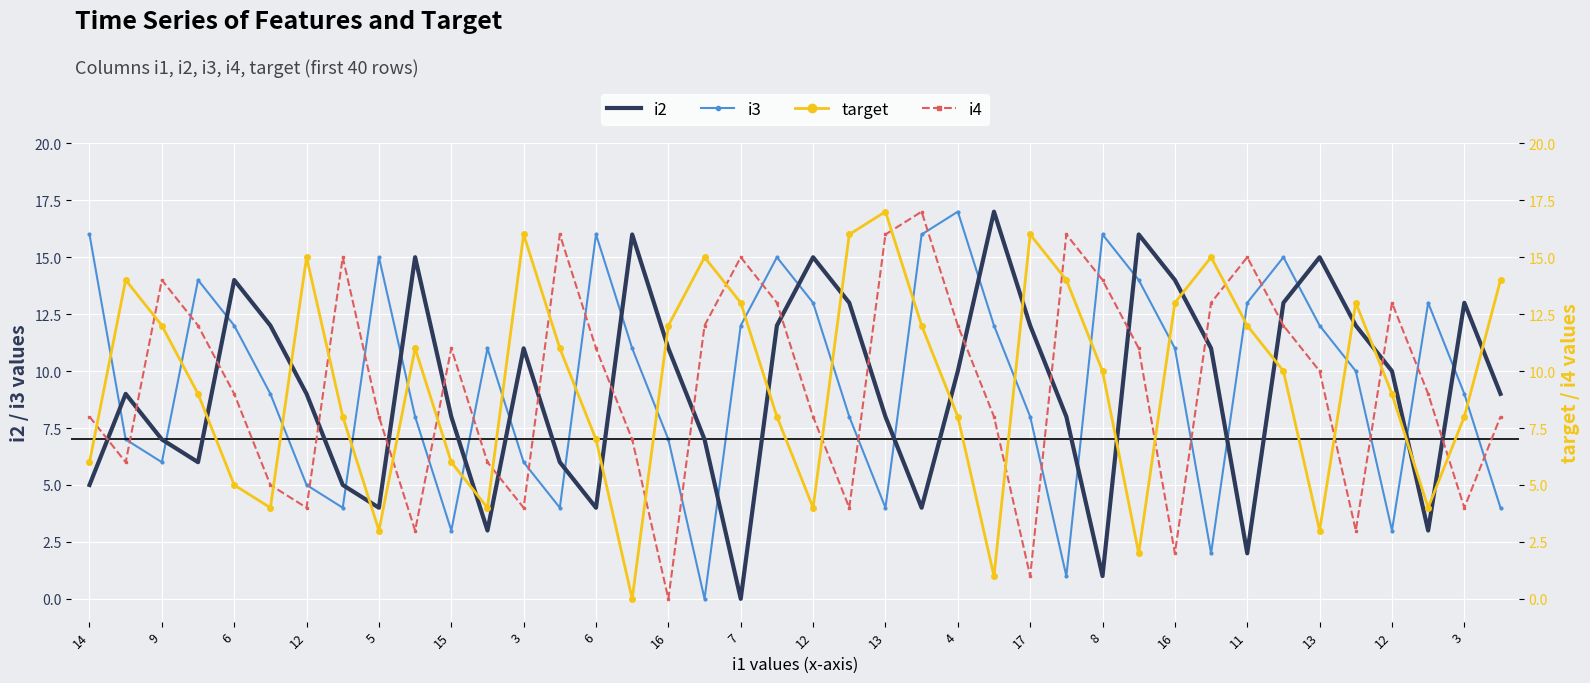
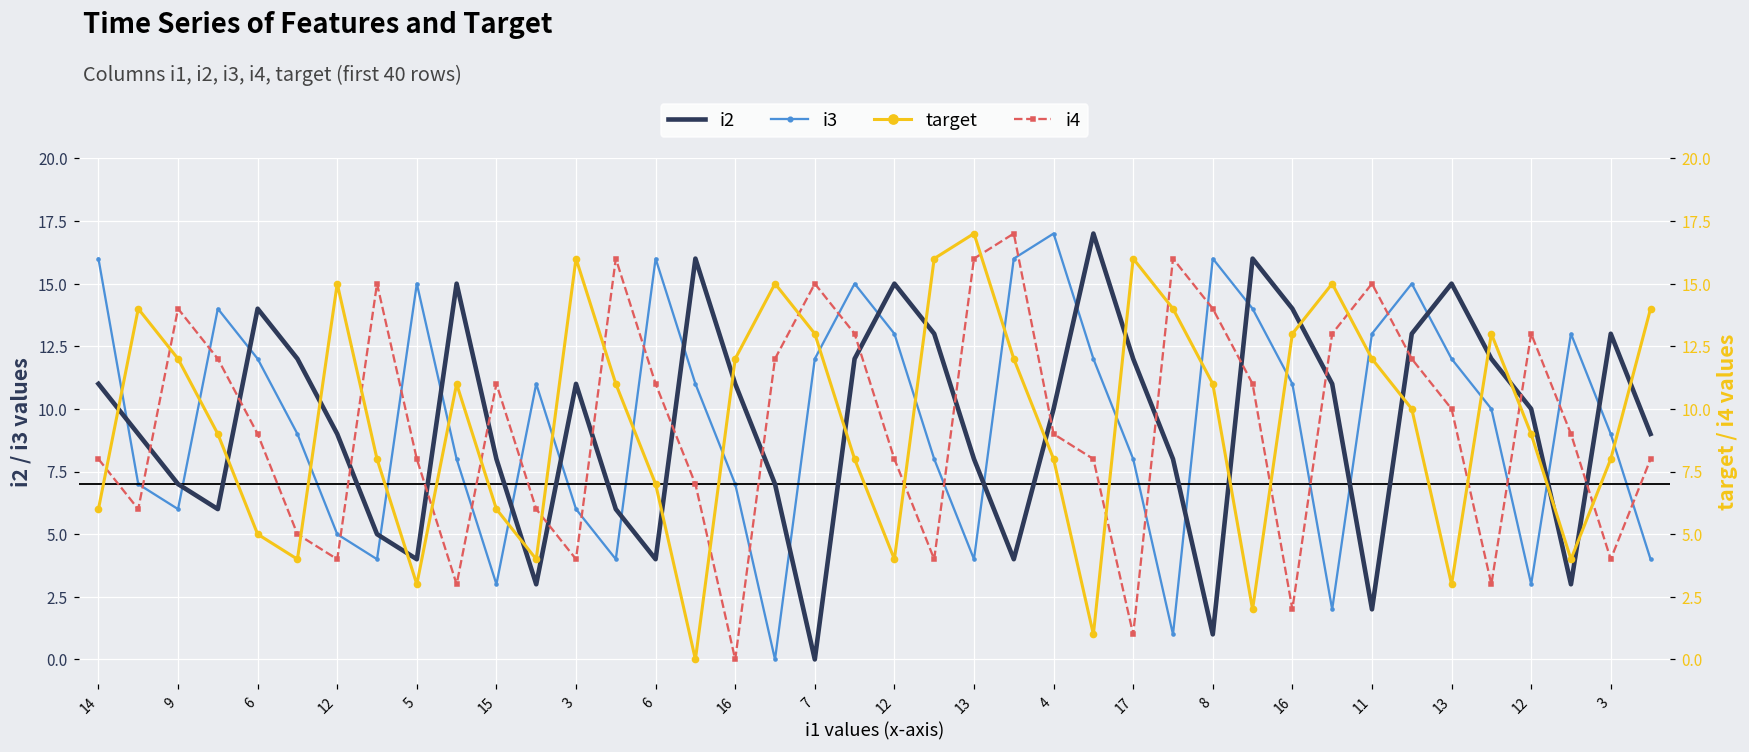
  {
    "i2": {
-     "14": 5,
+     "14": 11,
      "4": 10,
      "8": 1
    },
    "i3": {
      "14": 16,
      "4": 17,
      "8": 16
    },
    "target": {
      "14": 6,
      "4": 8,
-     "8": 10
+     "8": 11
    },
    "i4": {
      "14": 8,
-     "4": 12,
+     "4": 9,
      "8": 14
    }
  }
